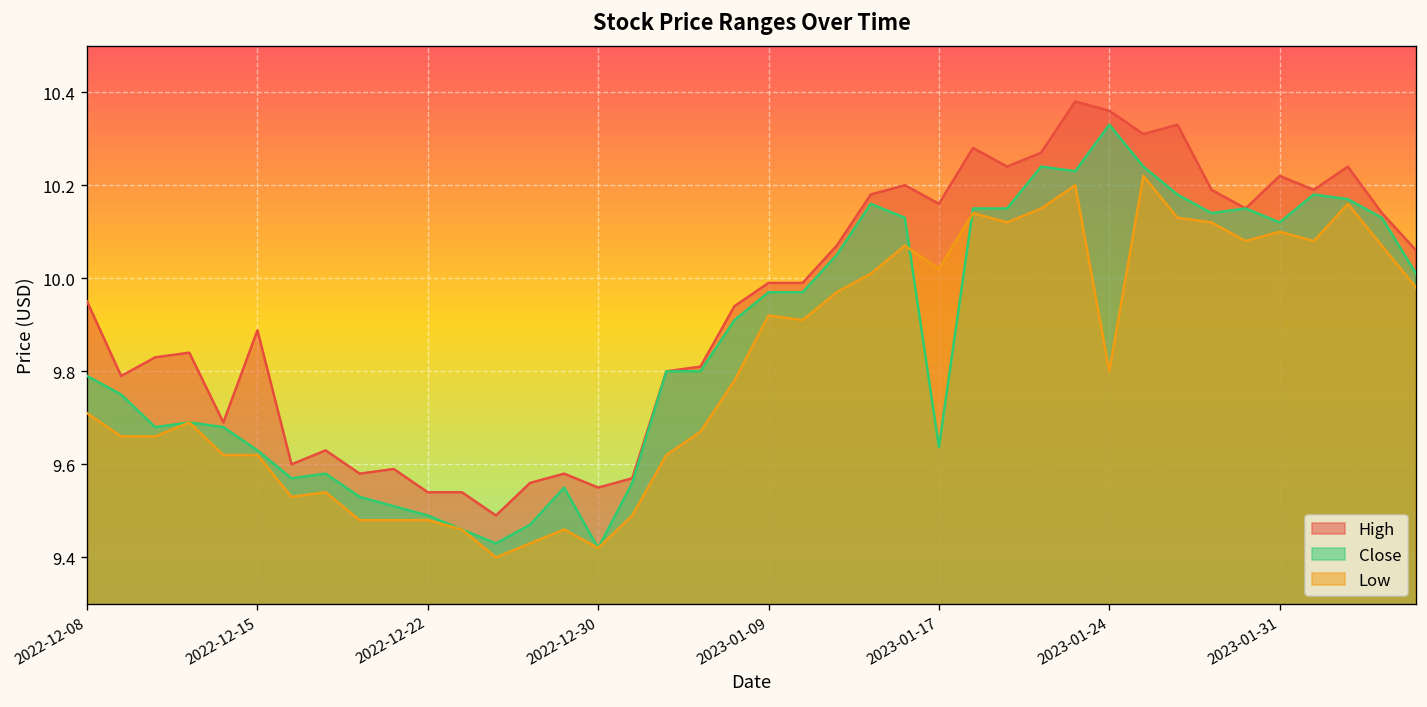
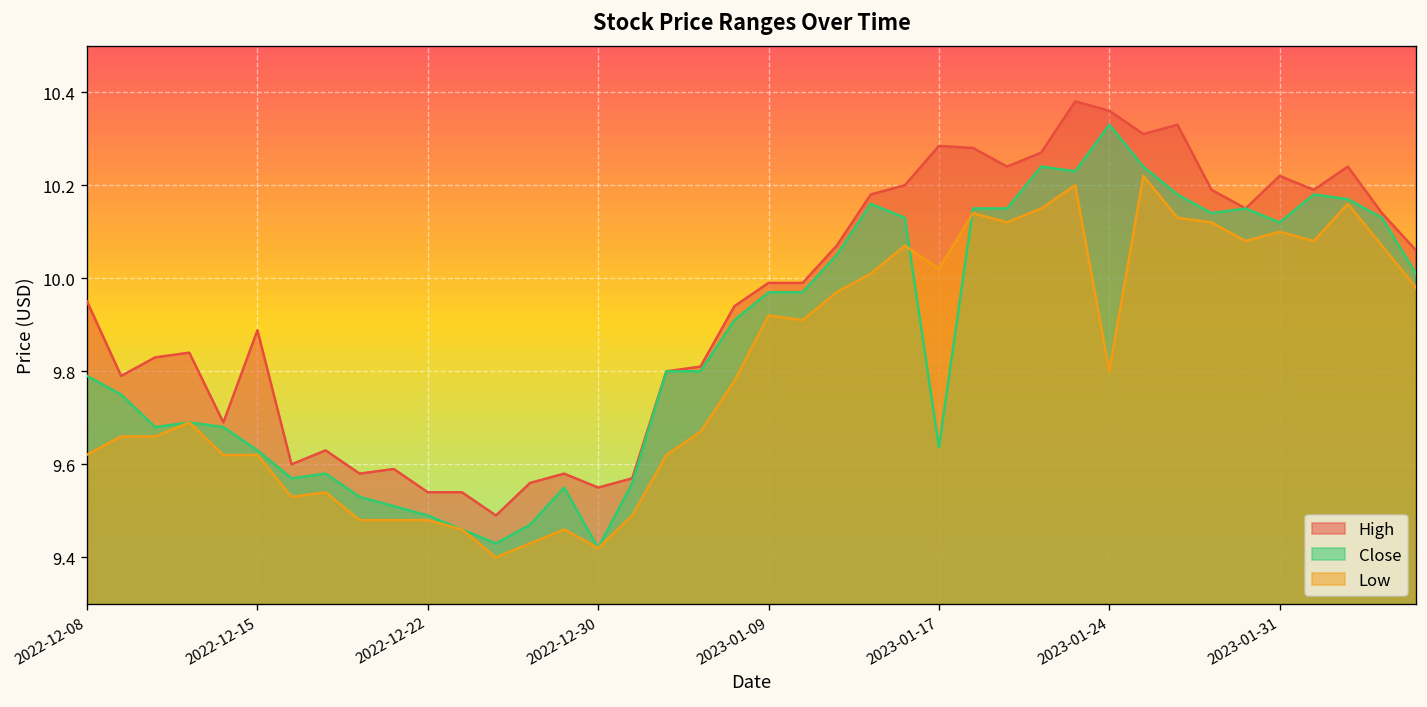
  {
    "High": {
      "2022-12-08": 9.95,
      "2022-12-15": 9.89,
      "2022-12-22": 9.54,
      "2022-12-30": 9.55,
      "2023-01-09": 9.99,
-     "2023-01-17": 10.16,
+     "2023-01-17": 10.28,
      "2023-01-24": 10.36,
      "2023-01-31": 10.22
    },
    "Close": {
      "2022-12-08": 9.79,
      "2022-12-15": 9.63,
      "2022-12-22": 9.49,
      "2023-01-09": 9.97,
      "2023-01-17": 9.64,
      "2023-01-24": 10.33,
      "2023-01-31": 10.12
    },
    "Low": {
-     "2022-12-08": 9.71,
+     "2022-12-08": 9.62,
      "2022-12-15": 9.62,
      "2022-12-22": 9.48,
      "2023-01-09": 9.92,
      "2023-01-17": 10.02,
      "2023-01-24": 9.80,
      "2023-01-31": 10.10
    }
  }
